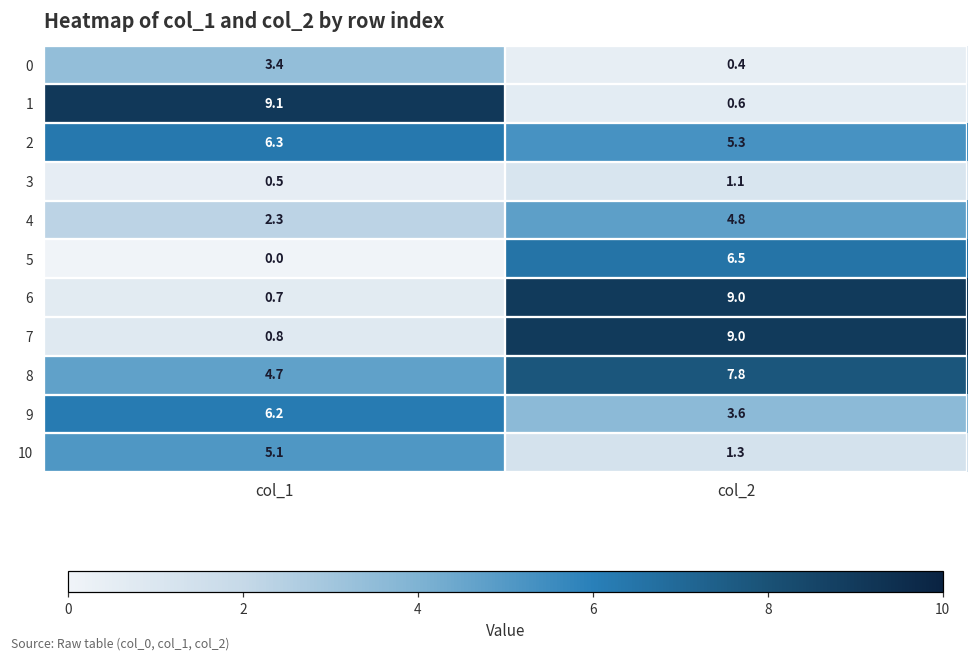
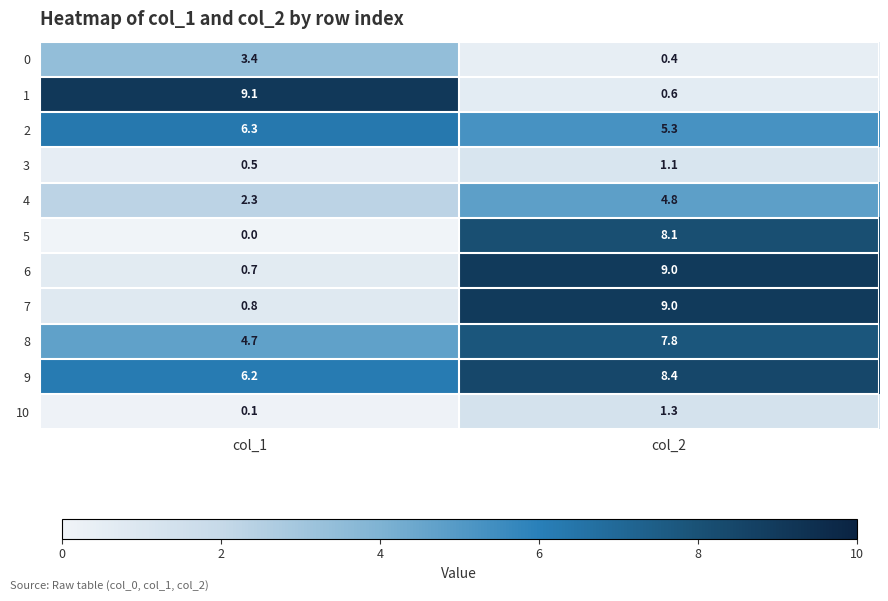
  {
    "0": {
      "col_1": 3.4,
      "col_2": 0.4
    },
    "1": {
      "col_1": 9.1,
      "col_2": 0.6
    },
    "2": {
      "col_1": 6.3,
      "col_2": 5.3
    },
    "3": {
      "col_1": 0.5,
      "col_2": 1.1
    },
    "4": {
      "col_1": 2.3,
      "col_2": 4.8
    },
    "5": {
      "col_1": 0.0,
-     "col_2": 6.5
+     "col_2": 8.1
    },
    "6": {
      "col_1": 0.7,
      "col_2": 9.0
    },
    "7": {
      "col_1": 0.8,
      "col_2": 9.0
    },
    "8": {
      "col_1": 4.7,
      "col_2": 7.8
    },
    "9": {
      "col_1": 6.2,
-     "col_2": 3.6
+     "col_2": 8.4
    },
    "10": {
-     "col_1": 5.1,
+     "col_1": 0.1,
      "col_2": 1.3
    }
  }
